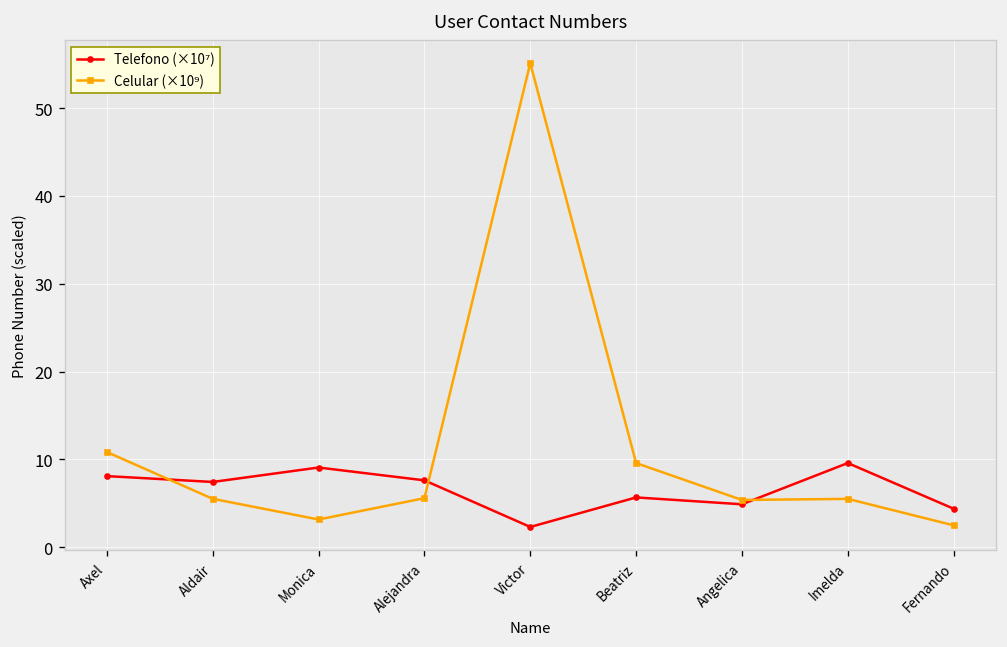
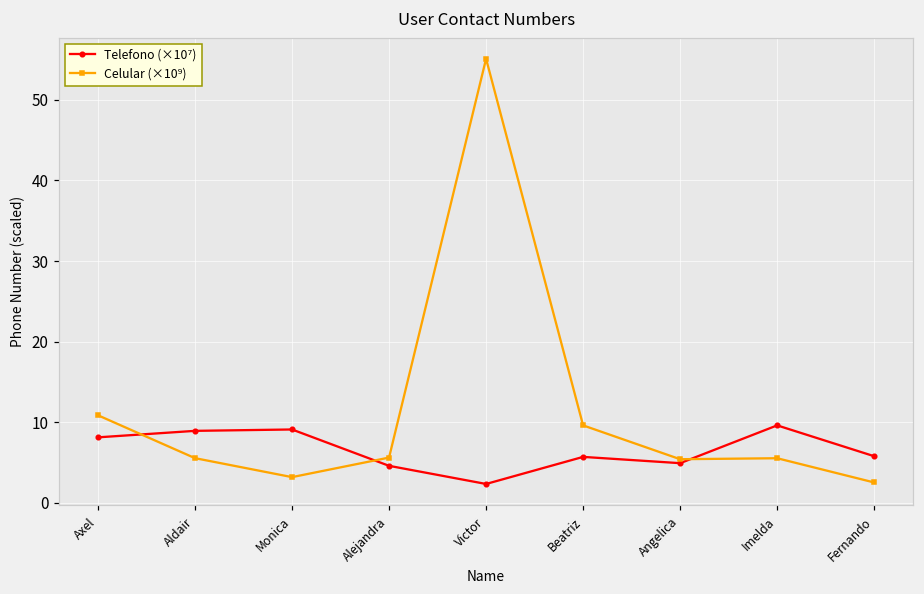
  {
    "Telefono (×10⁷)": {
      "Axel": 8,
-     "Aldair": 7,
+     "Aldair": 9,
      "Monica": 9,
-     "Alejandra": 8,
+     "Alejandra": 5,
      "Victor": 2,
      "Beatriz": 6,
      "Angelica": 5,
      "Imelda": 10,
-     "Fernando": 4
+     "Fernando": 6
    },
    "Celular (×10⁹)": {
      "Axel": 11,
      "Aldair": 6,
      "Monica": 3,
      "Alejandra": 6,
      "Victor": 55,
      "Beatriz": 10,
      "Angelica": 5,
      "Imelda": 6,
      "Fernando": 2
    }
  }
